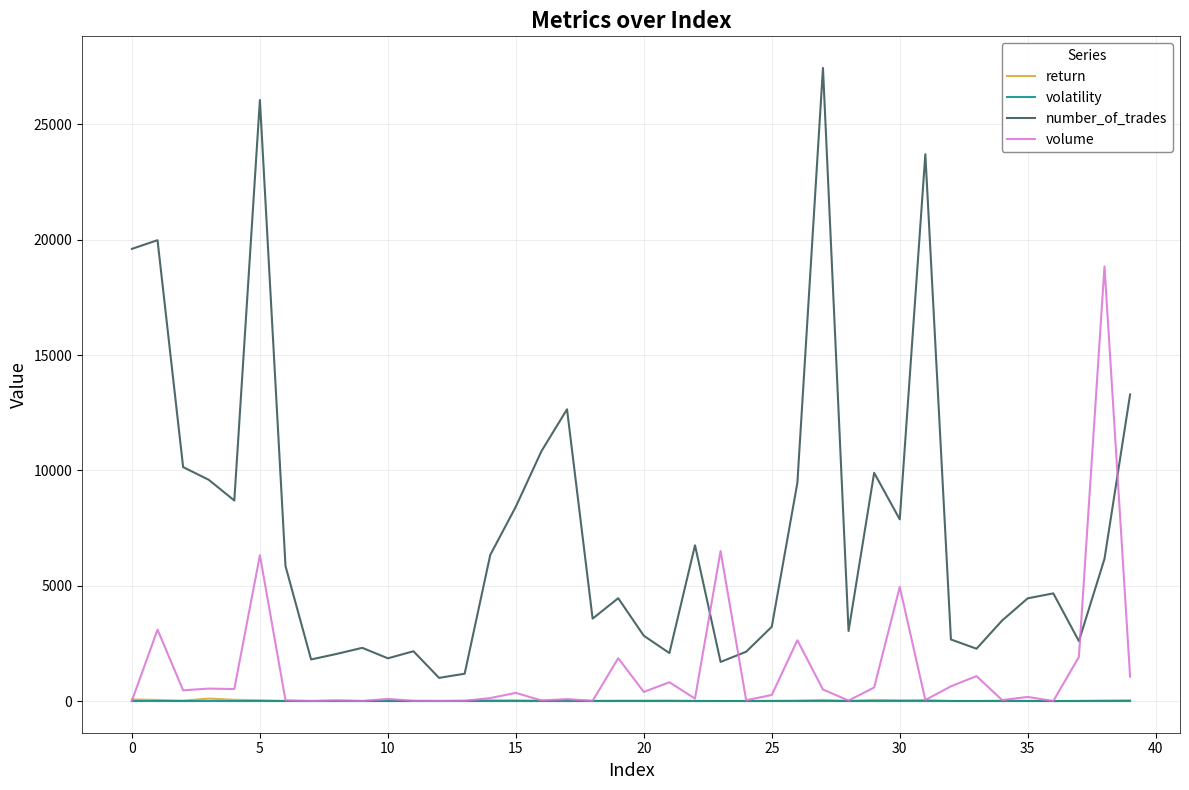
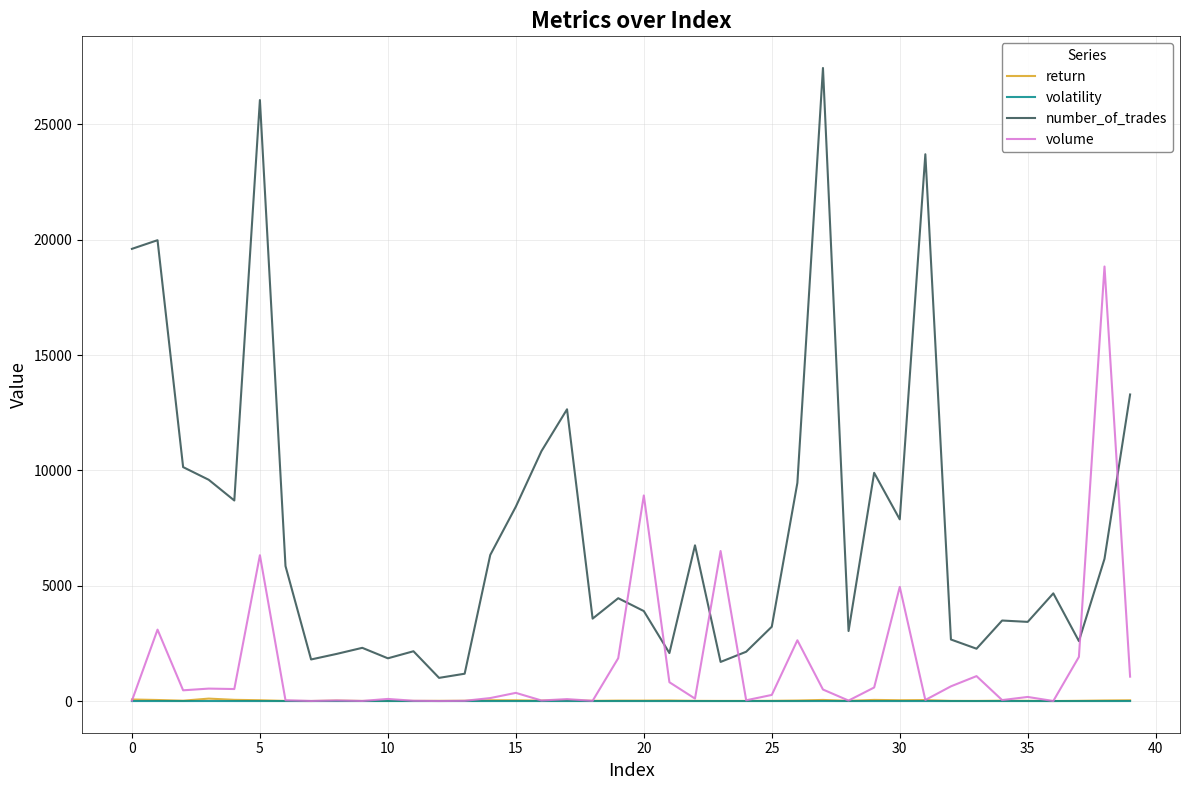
  {
    "number_of_trades": {
      "0": 19600,
      "5": 26100,
      "10": 1900,
      "15": 8400,
-     "20": 2800,
+     "20": 3900,
      "25": 3200,
      "30": 7900,
-     "35": 4500
+     "35": 3400
    },
    "volume": {
      "5": 6300,
      "15": 400,
-     "20": 400,
+     "20": 8900,
      "25": 300,
      "30": 4900,
      "35": 200
    }
  }
